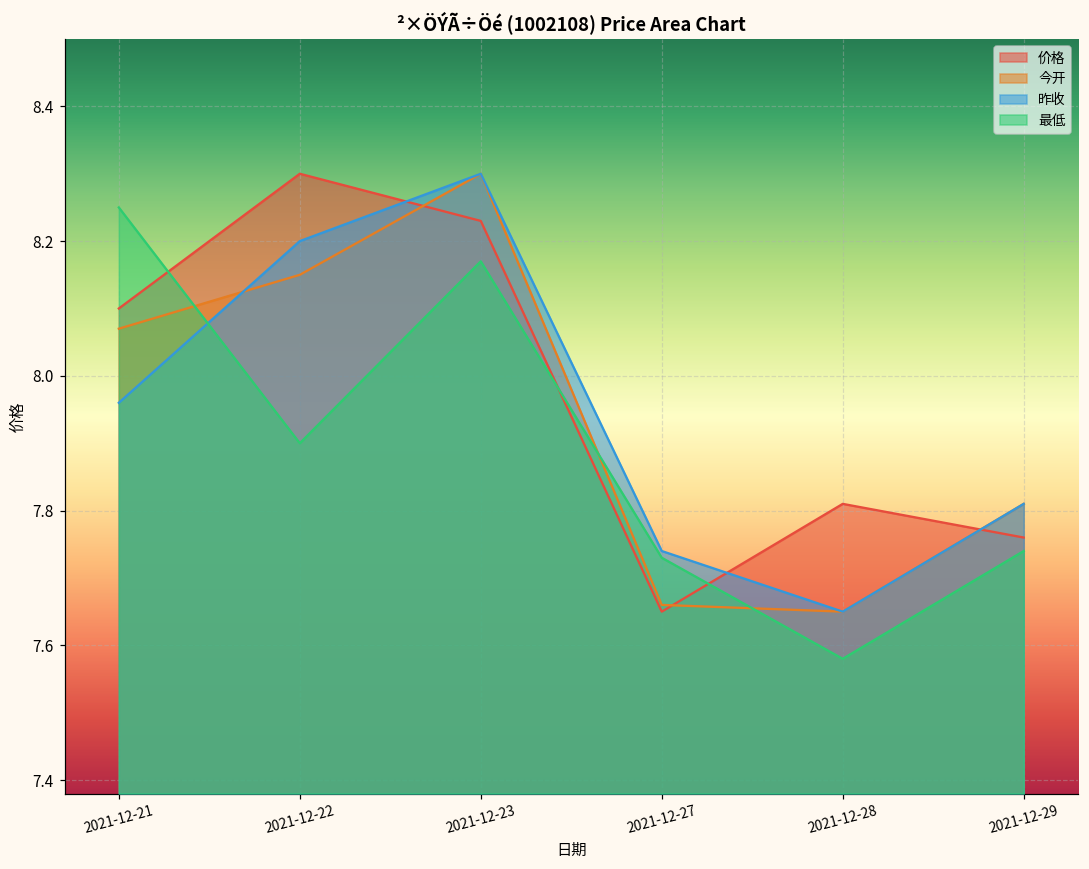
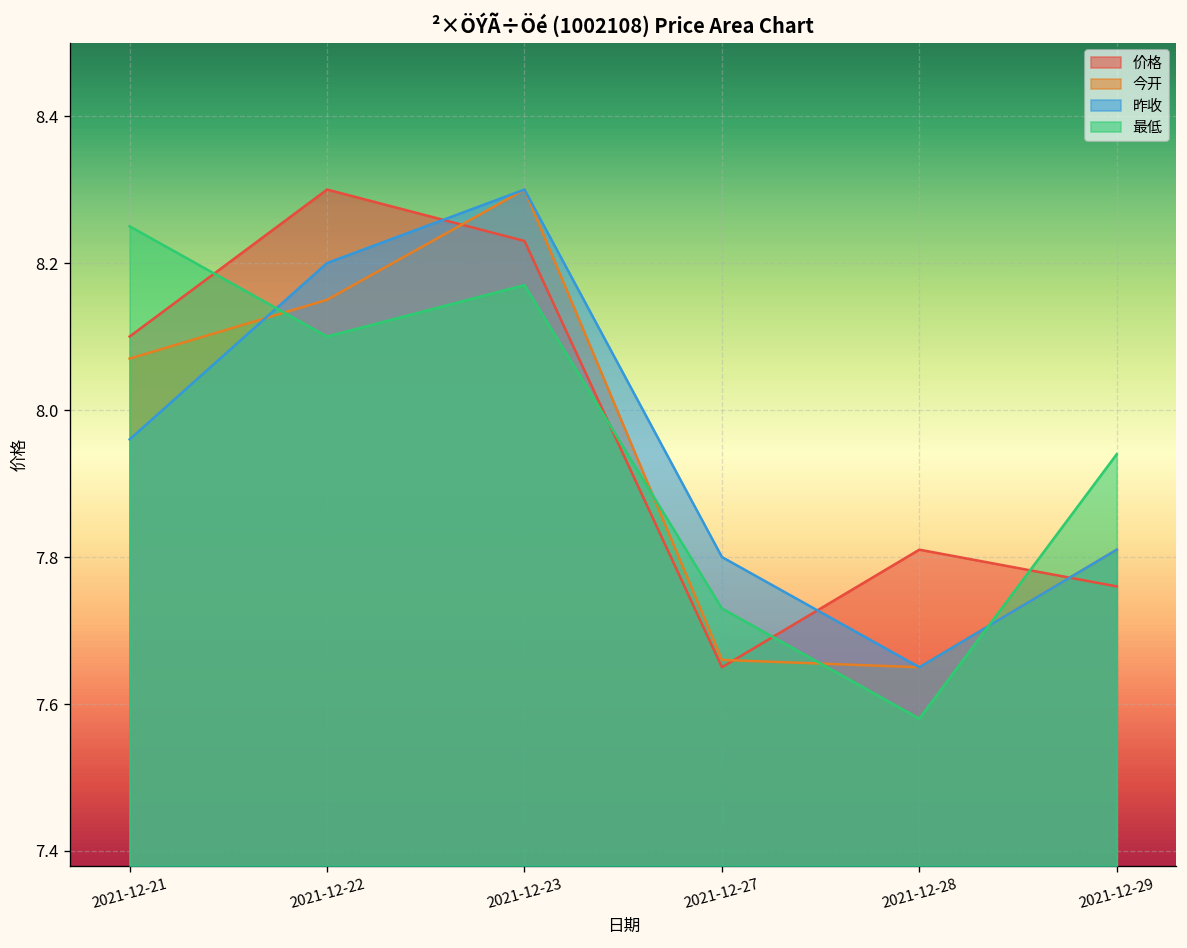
  {
    "昨收": {
      "2021-12-21": 7.96,
      "2021-12-22": 8.20,
-     "2021-12-27": 7.74
+     "2021-12-27": 7.80
    },
    "最低": {
      "2021-12-21": 8.25,
-     "2021-12-22": 7.9,
+     "2021-12-22": 8.1,
      "2021-12-23": 8.17,
      "2021-12-27": 7.73,
      "2021-12-28": 7.58,
-     "2021-12-29": 7.74
+     "2021-12-29": 7.94
    }
  }
